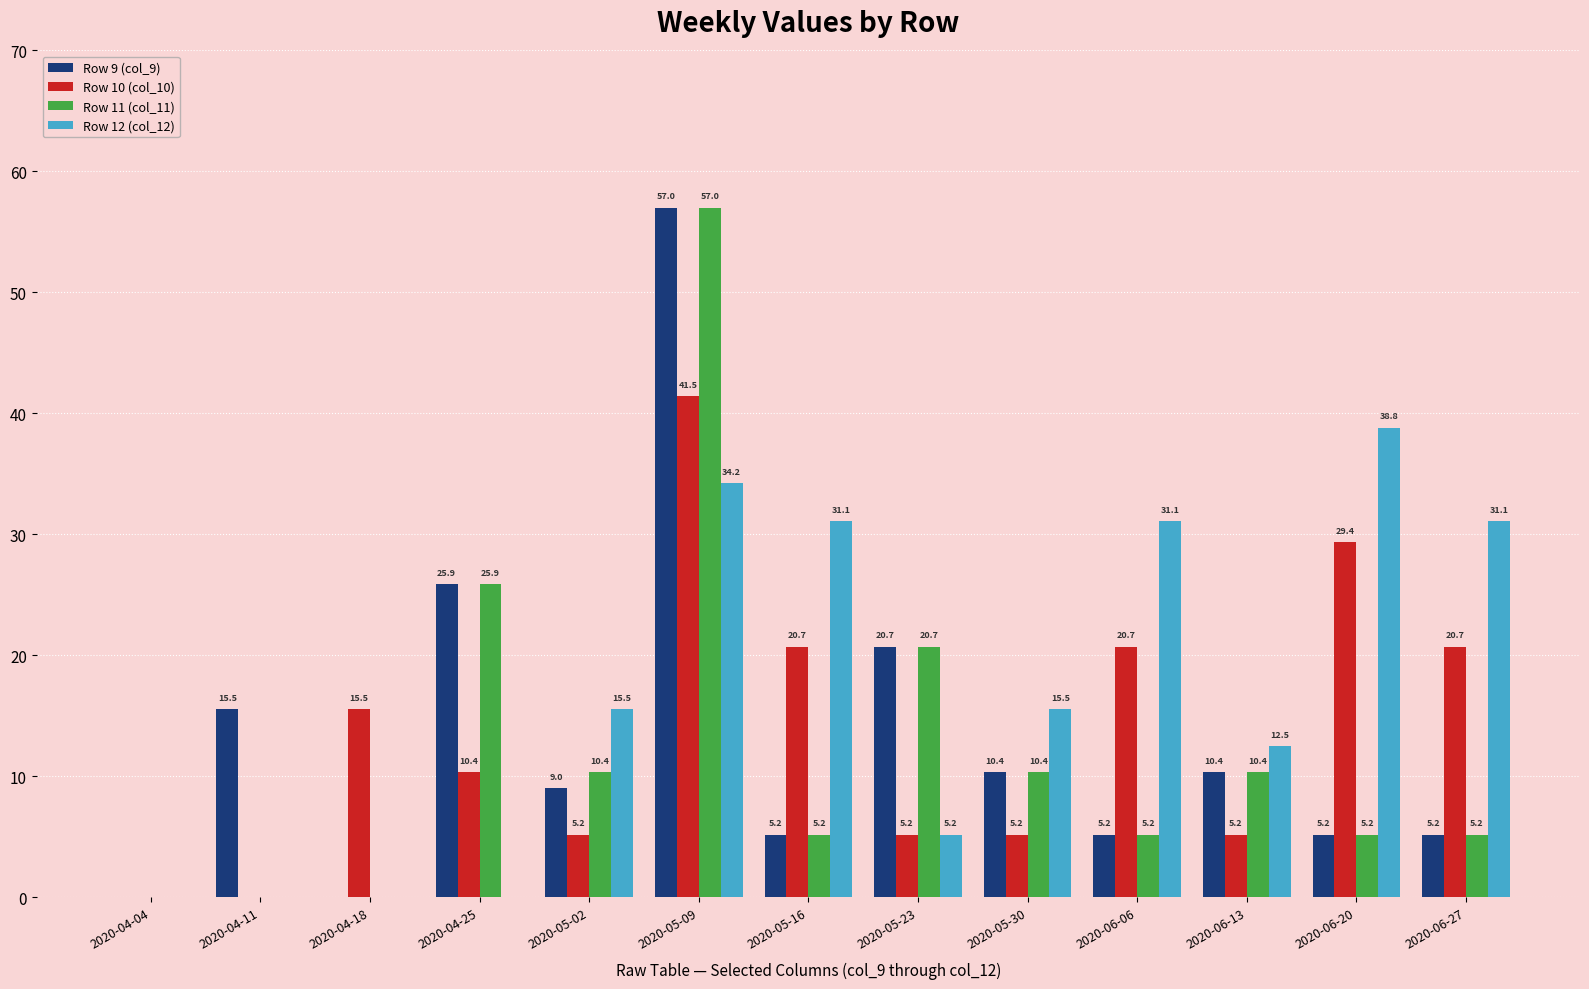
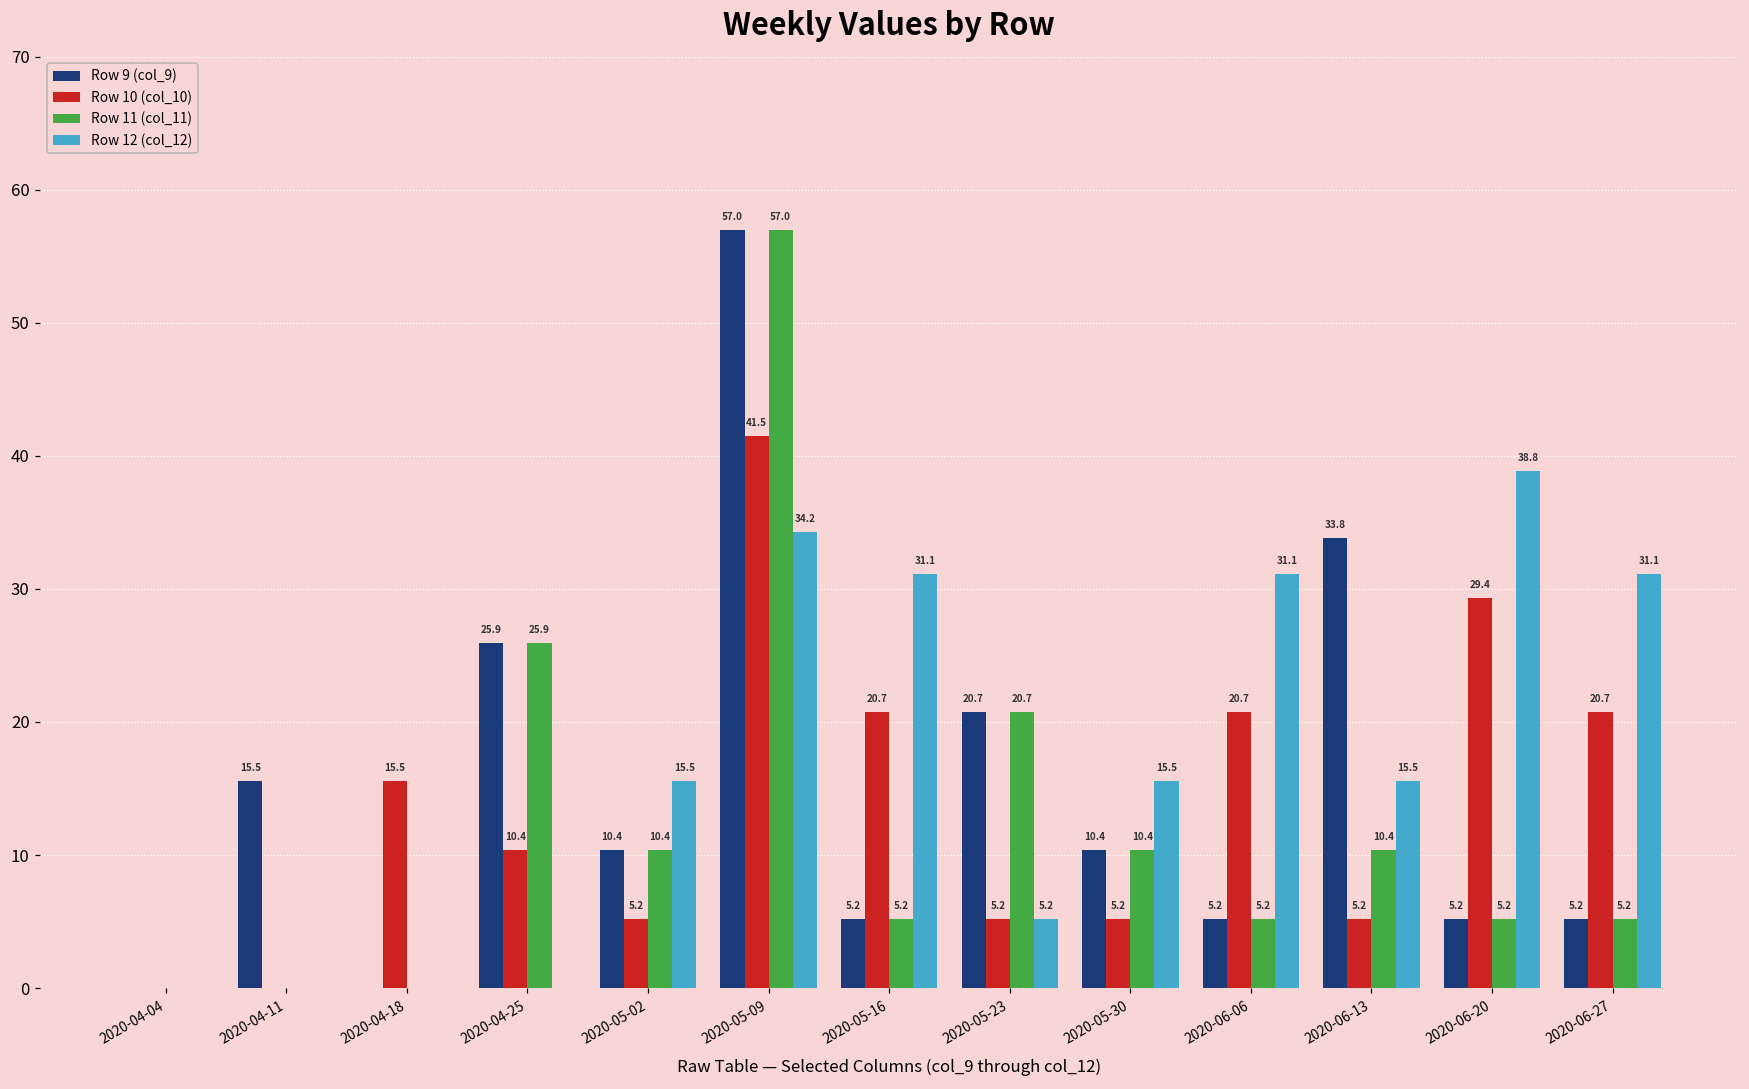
  {
    "Row 9 (col_9)": {
      "2020-04-11": 15.5,
      "2020-04-25": 25.9,
-     "2020-05-02": 9.0,
+     "2020-05-02": 10.4,
      "2020-05-09": 57.0,
      "2020-05-16": 5.2,
      "2020-05-23": 20.7,
      "2020-05-30": 10.4,
      "2020-06-06": 5.2,
-     "2020-06-13": 10.4,
+     "2020-06-13": 33.8,
      "2020-06-20": 5.2,
      "2020-06-27": 5.2
    },
    "Row 10 (col_10)": {
      "2020-04-18": 15.5,
      "2020-04-25": 10.4,
      "2020-05-02": 5.2,
      "2020-05-09": 41.5,
      "2020-05-16": 20.7,
      "2020-05-23": 5.2,
      "2020-05-30": 5.2,
      "2020-06-06": 20.7,
      "2020-06-13": 5.2,
      "2020-06-20": 29.4,
      "2020-06-27": 20.7
    },
    "Row 11 (col_11)": {
      "2020-04-25": 25.9,
      "2020-05-02": 10.4,
      "2020-05-09": 57.0,
      "2020-05-16": 5.2,
      "2020-05-23": 20.7,
      "2020-05-30": 10.4,
      "2020-06-06": 5.2,
      "2020-06-13": 10.4,
      "2020-06-20": 5.2,
      "2020-06-27": 5.2
    },
    "Row 12 (col_12)": {
      "2020-05-02": 15.5,
      "2020-05-09": 34.2,
      "2020-05-16": 31.1,
      "2020-05-23": 5.2,
      "2020-05-30": 15.5,
      "2020-06-06": 31.1,
-     "2020-06-13": 12.5,
+     "2020-06-13": 15.5,
      "2020-06-20": 38.8,
      "2020-06-27": 31.1
    }
  }
